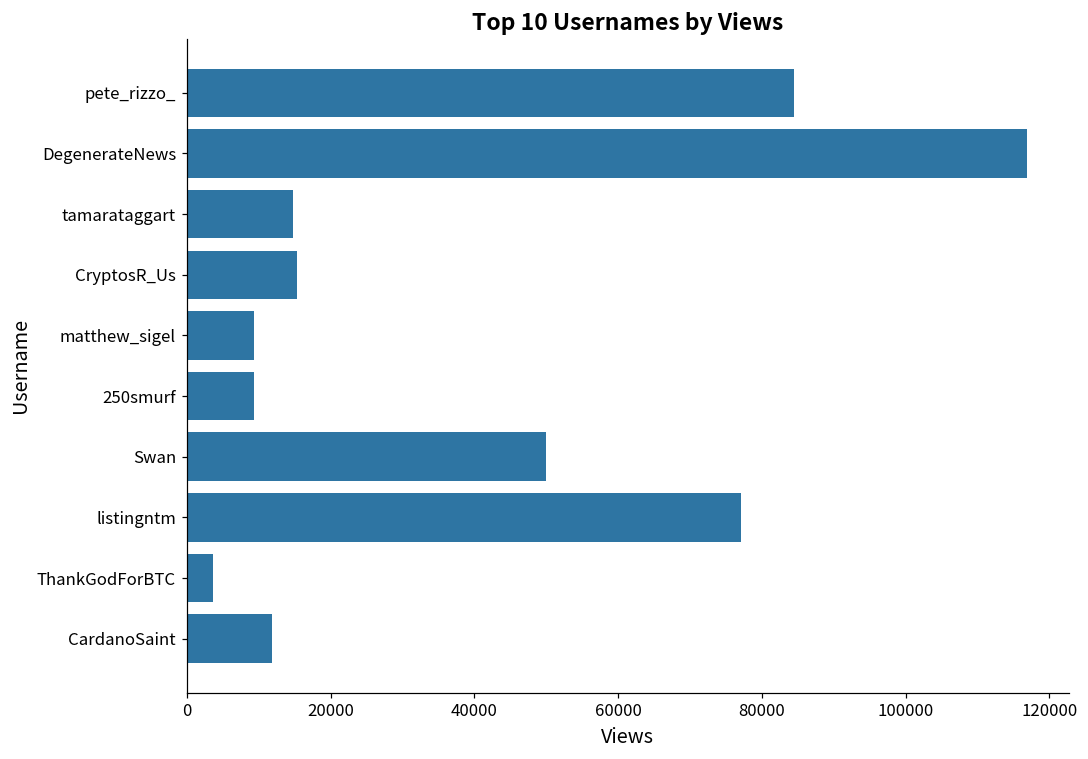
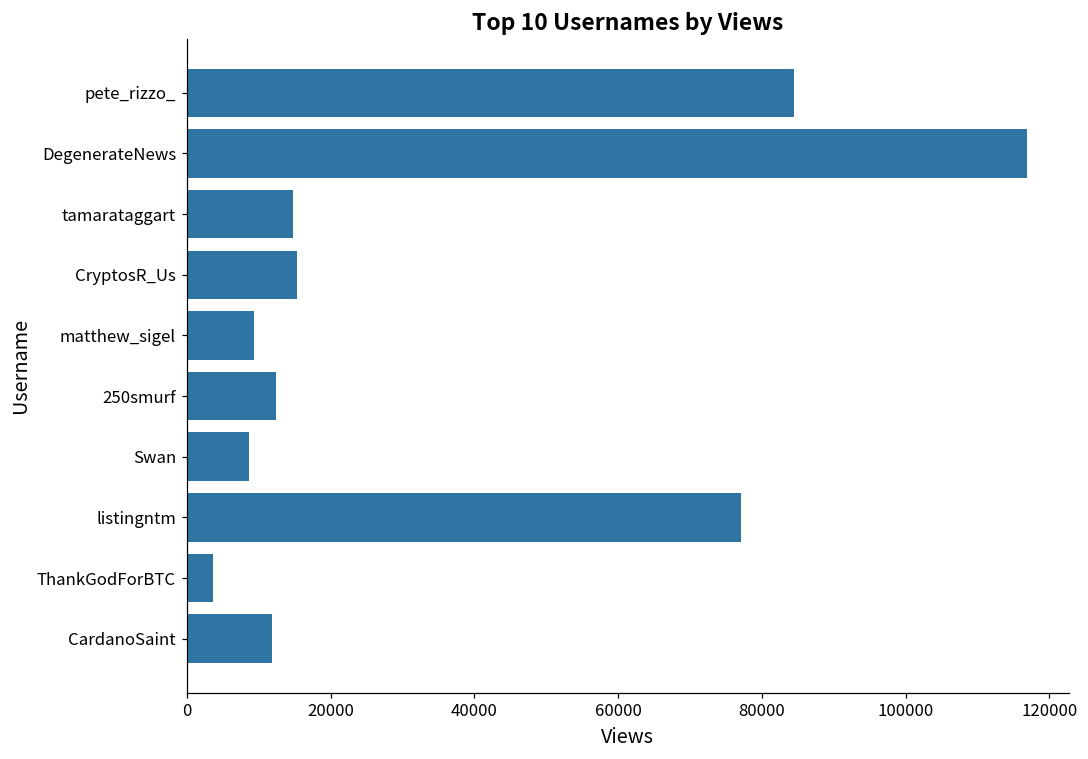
  {
    "pete_rizzo_": 84000,
    "DegenerateNews": 117000,
    "tamarataggart": 15000,
    "CryptosR_Us": 15000,
    "matthew_sigel": 9000,
-   "250smurf": 9000,
-   "Swan": 50000,
+   "250smurf": 12000,
+   "Swan": 9000,
    "listingntm": 77000,
    "ThankGodForBTC": 4000,
    "CardanoSaint": 12000
  }
